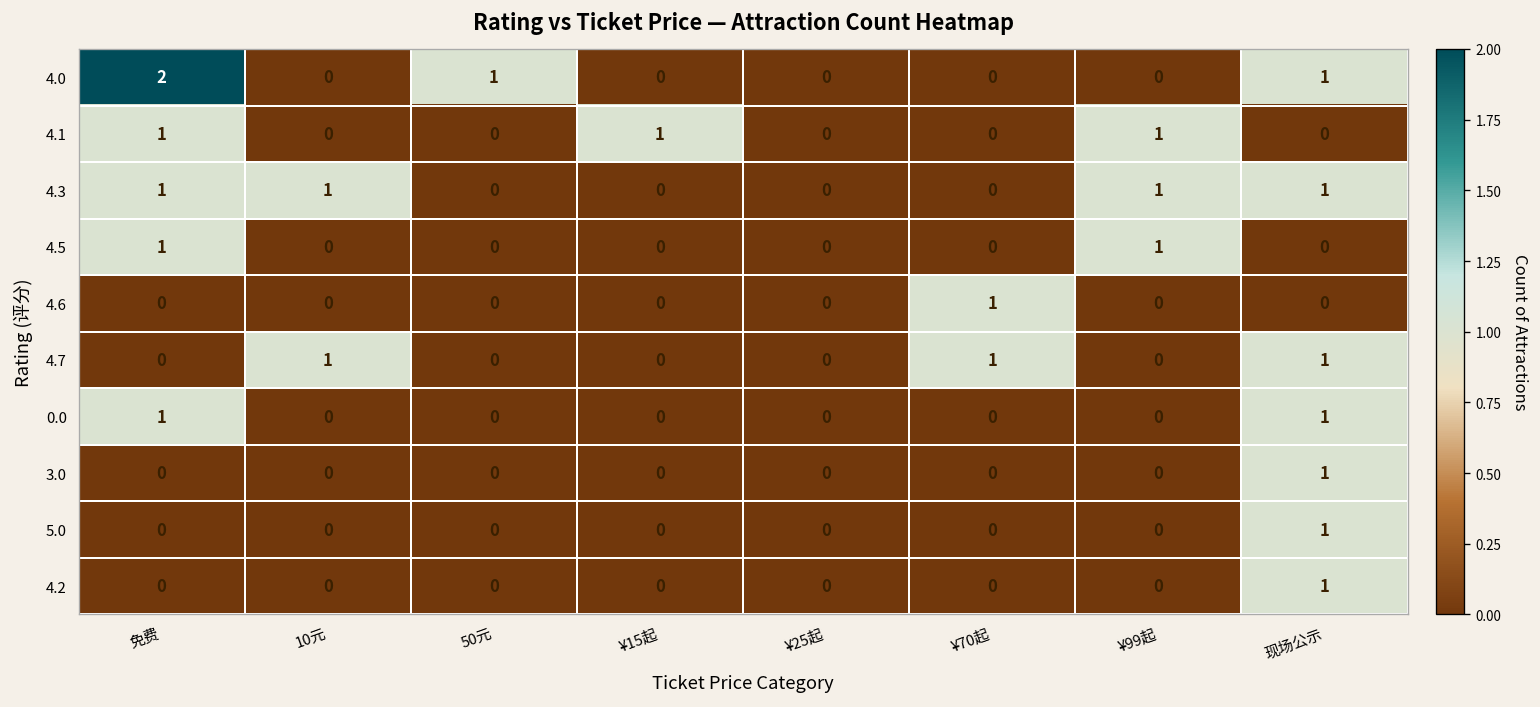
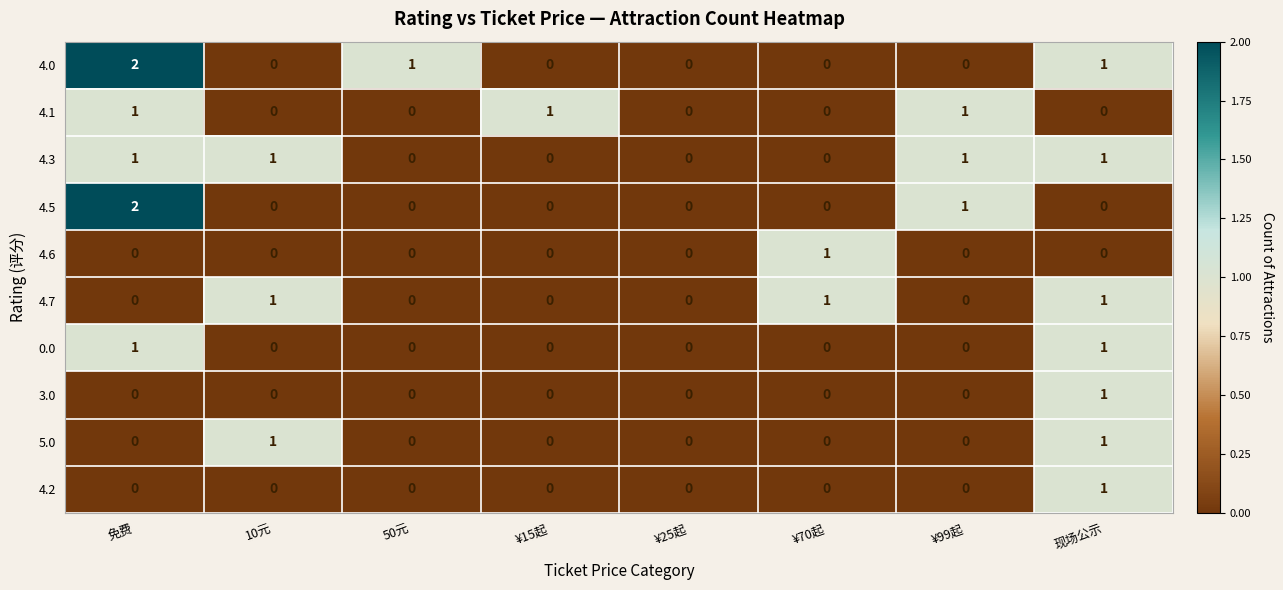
  {
    "4.0": {
      "免费": 2,
      "10元": 0,
      "50元": 1,
      "¥15起": 0,
      "¥25起": 0,
      "¥70起": 0,
      "¥99起": 0,
      "现场公示": 1
    },
    "4.1": {
      "免费": 1,
      "10元": 0,
      "50元": 0,
      "¥15起": 1,
      "¥25起": 0,
      "¥70起": 0,
      "¥99起": 1,
      "现场公示": 0
    },
    "4.3": {
      "免费": 1,
      "10元": 1,
      "50元": 0,
      "¥15起": 0,
      "¥25起": 0,
      "¥70起": 0,
      "¥99起": 1,
      "现场公示": 1
    },
    "4.5": {
-     "免费": 1,
+     "免费": 2,
      "10元": 0,
      "50元": 0,
      "¥15起": 0,
      "¥25起": 0,
      "¥70起": 0,
      "¥99起": 1,
      "现场公示": 0
    },
    "4.6": {
      "免费": 0,
      "10元": 0,
      "50元": 0,
      "¥15起": 0,
      "¥25起": 0,
      "¥70起": 1,
      "¥99起": 0,
      "现场公示": 0
    },
    "4.7": {
      "免费": 0,
      "10元": 1,
      "50元": 0,
      "¥15起": 0,
      "¥25起": 0,
      "¥70起": 1,
      "¥99起": 0,
      "现场公示": 1
    },
    "0.0": {
      "免费": 1,
      "10元": 0,
      "50元": 0,
      "¥15起": 0,
      "¥25起": 0,
      "¥70起": 0,
      "¥99起": 0,
      "现场公示": 1
    },
    "3.0": {
      "免费": 0,
      "10元": 0,
      "50元": 0,
      "¥15起": 0,
      "¥25起": 0,
      "¥70起": 0,
      "¥99起": 0,
      "现场公示": 1
    },
    "5.0": {
      "免费": 0,
-     "10元": 0,
+     "10元": 1,
      "50元": 0,
      "¥15起": 0,
      "¥25起": 0,
      "¥70起": 0,
      "¥99起": 0,
      "现场公示": 1
    },
    "4.2": {
      "免费": 0,
      "10元": 0,
      "50元": 0,
      "¥15起": 0,
      "¥25起": 0,
      "¥70起": 0,
      "¥99起": 0,
      "现场公示": 1
    }
  }
